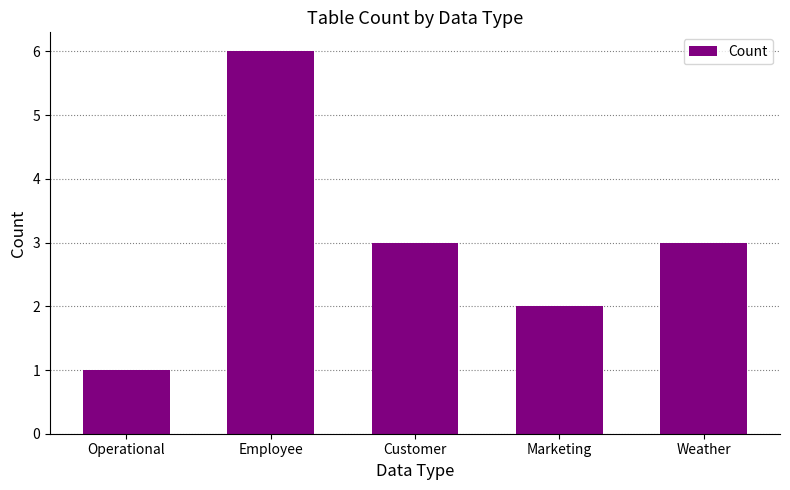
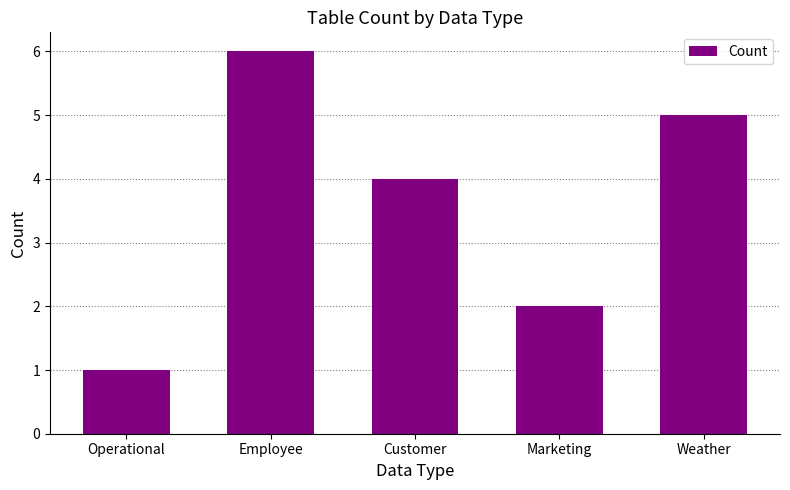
  {
    "Operational": 1,
    "Employee": 6,
-   "Customer": 3,
+   "Customer": 4,
    "Marketing": 2,
-   "Weather": 3
+   "Weather": 5
  }
